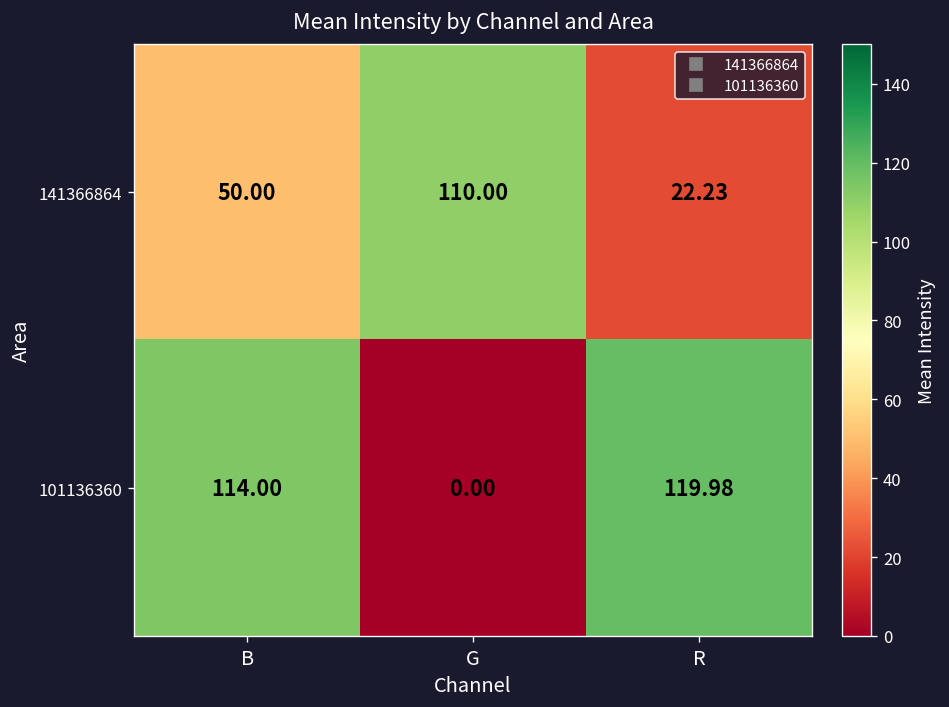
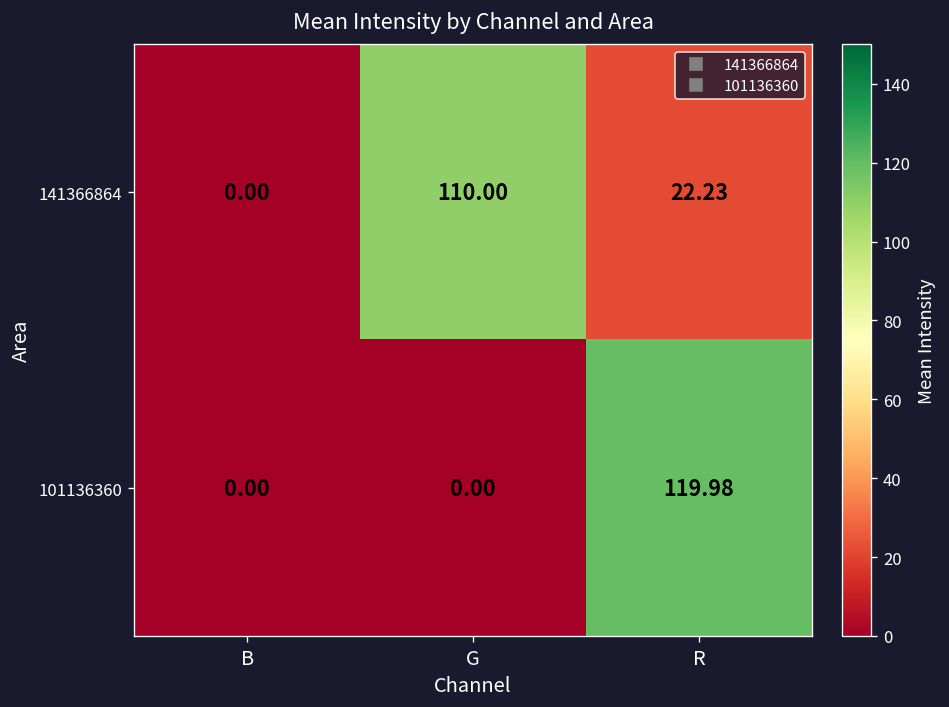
  {
    "141366864": {
-     "B": 50.00,
+     "B": 0.00,
      "G": 110.00,
      "R": 22.23
    },
    "101136360": {
-     "B": 114.00,
+     "B": 0.00,
      "G": 0.00,
      "R": 119.98
    }
  }
